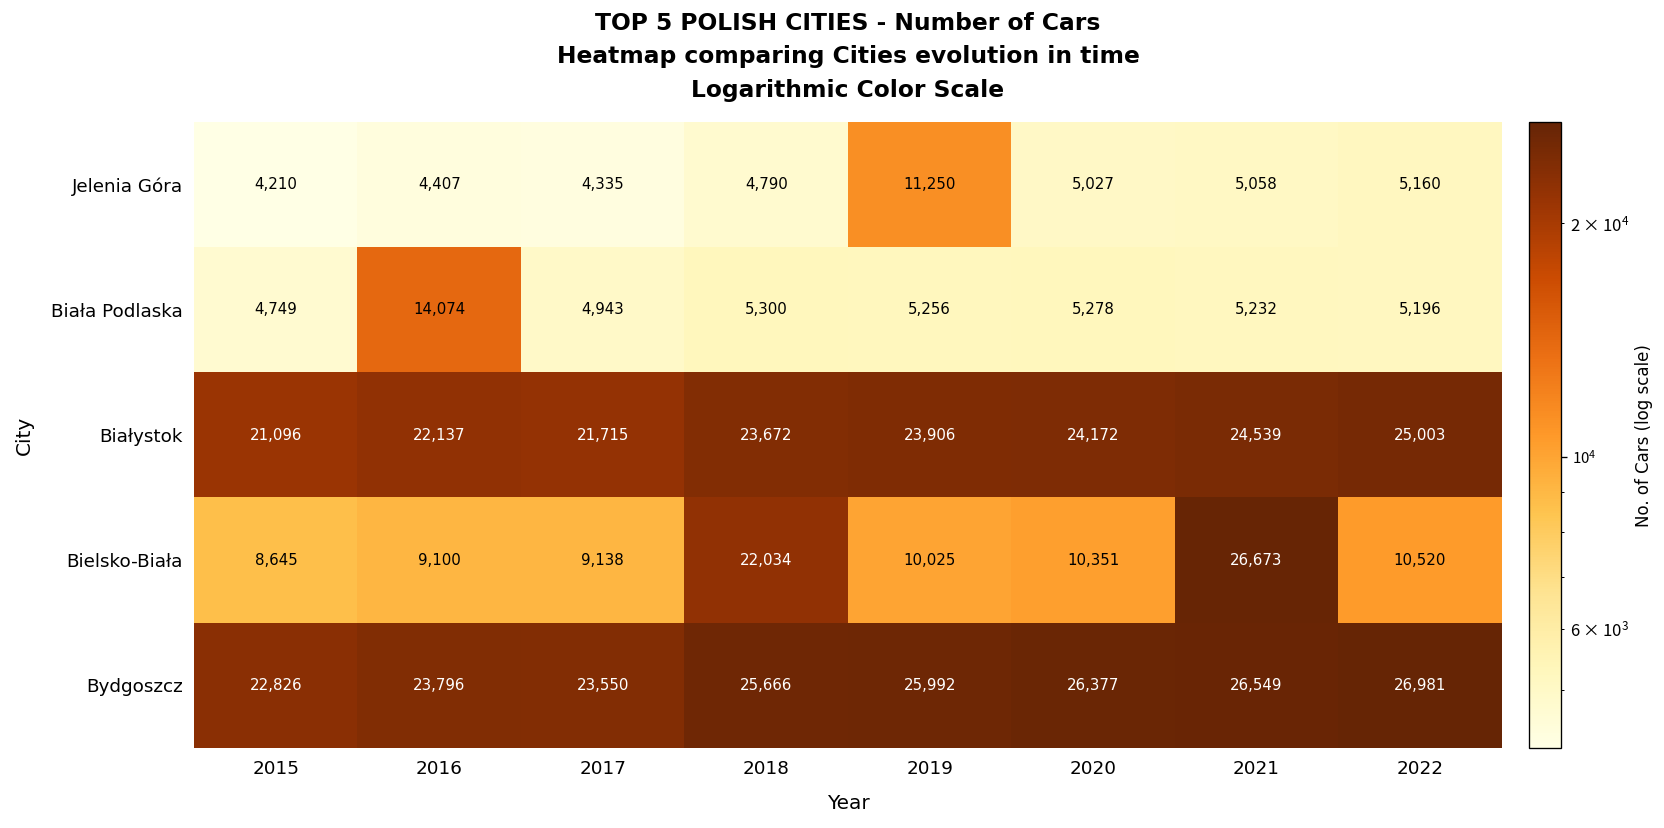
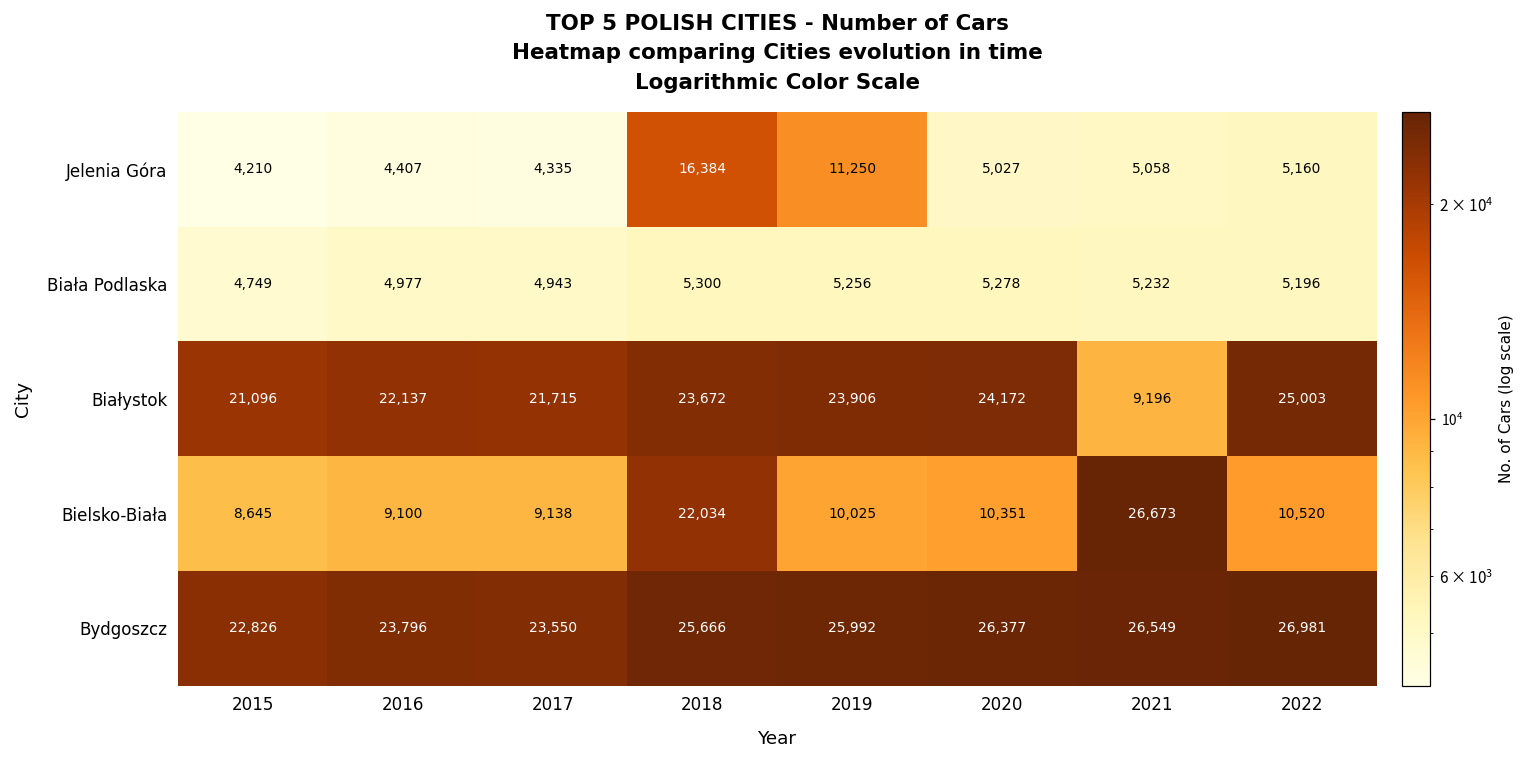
  {
    "Jelenia Góra": {
      "2015": "4,210",
      "2016": "4,407",
      "2017": "4,335",
-     "2018": "4,790",
+     "2018": "16,384",
      "2019": "11,250",
      "2020": "5,027",
      "2021": "5,058",
      "2022": "5,160"
    },
    "Biała Podlaska": {
      "2015": "4,749",
-     "2016": "14,074",
+     "2016": "4,977",
      "2017": "4,943",
      "2018": "5,300",
      "2019": "5,256",
      "2020": "5,278",
      "2021": "5,232",
      "2022": "5,196"
    },
    "Białystok": {
      "2015": "21,096",
      "2016": "22,137",
      "2017": "21,715",
      "2018": "23,672",
      "2019": "23,906",
      "2020": "24,172",
-     "2021": "24,539",
+     "2021": "9,196",
      "2022": "25,003"
    },
    "Bielsko-Biała": {
      "2015": "8,645",
      "2016": "9,100",
      "2017": "9,138",
      "2018": "22,034",
      "2019": "10,025",
      "2020": "10,351",
      "2021": "26,673",
      "2022": "10,520"
    },
    "Bydgoszcz": {
      "2015": "22,826",
      "2016": "23,796",
      "2017": "23,550",
      "2018": "25,666",
      "2019": "25,992",
      "2020": "26,377",
      "2021": "26,549",
      "2022": "26,981"
    }
  }
